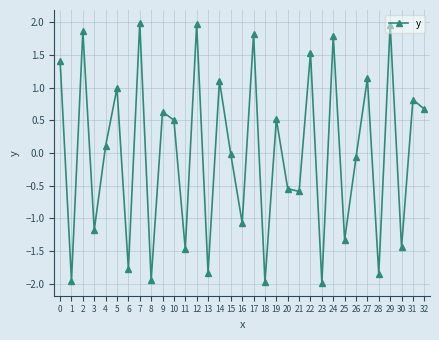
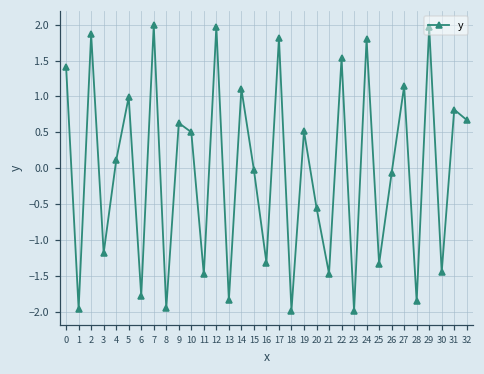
  {
    "0": 1.4,
    "1": -2.0,
    "2": 1.9,
    "3": -1.2,
    "4": 0.1,
    "5": 1.0,
    "6": -1.8,
    "7": 2.0,
    "8": -1.9,
    "9": 0.6,
    "10": 0.5,
    "11": -1.5,
    "12": 2.0,
    "13": -1.8,
    "14": 1.1,
    "15": 0.0,
-   "16": -1.1,
+   "16": -1.3,
    "17": 1.8,
    "18": -2.0,
    "19": 0.5,
    "20": -0.5,
-   "21": -0.6,
+   "21": -1.5,
    "22": 1.5,
    "23": -2.0,
    "24": 1.8,
    "25": -1.3,
    "26": -0.1,
    "27": 1.1,
    "28": -1.9,
    "30": -1.4,
    "31": 0.8,
    "32": 0.7
  }
